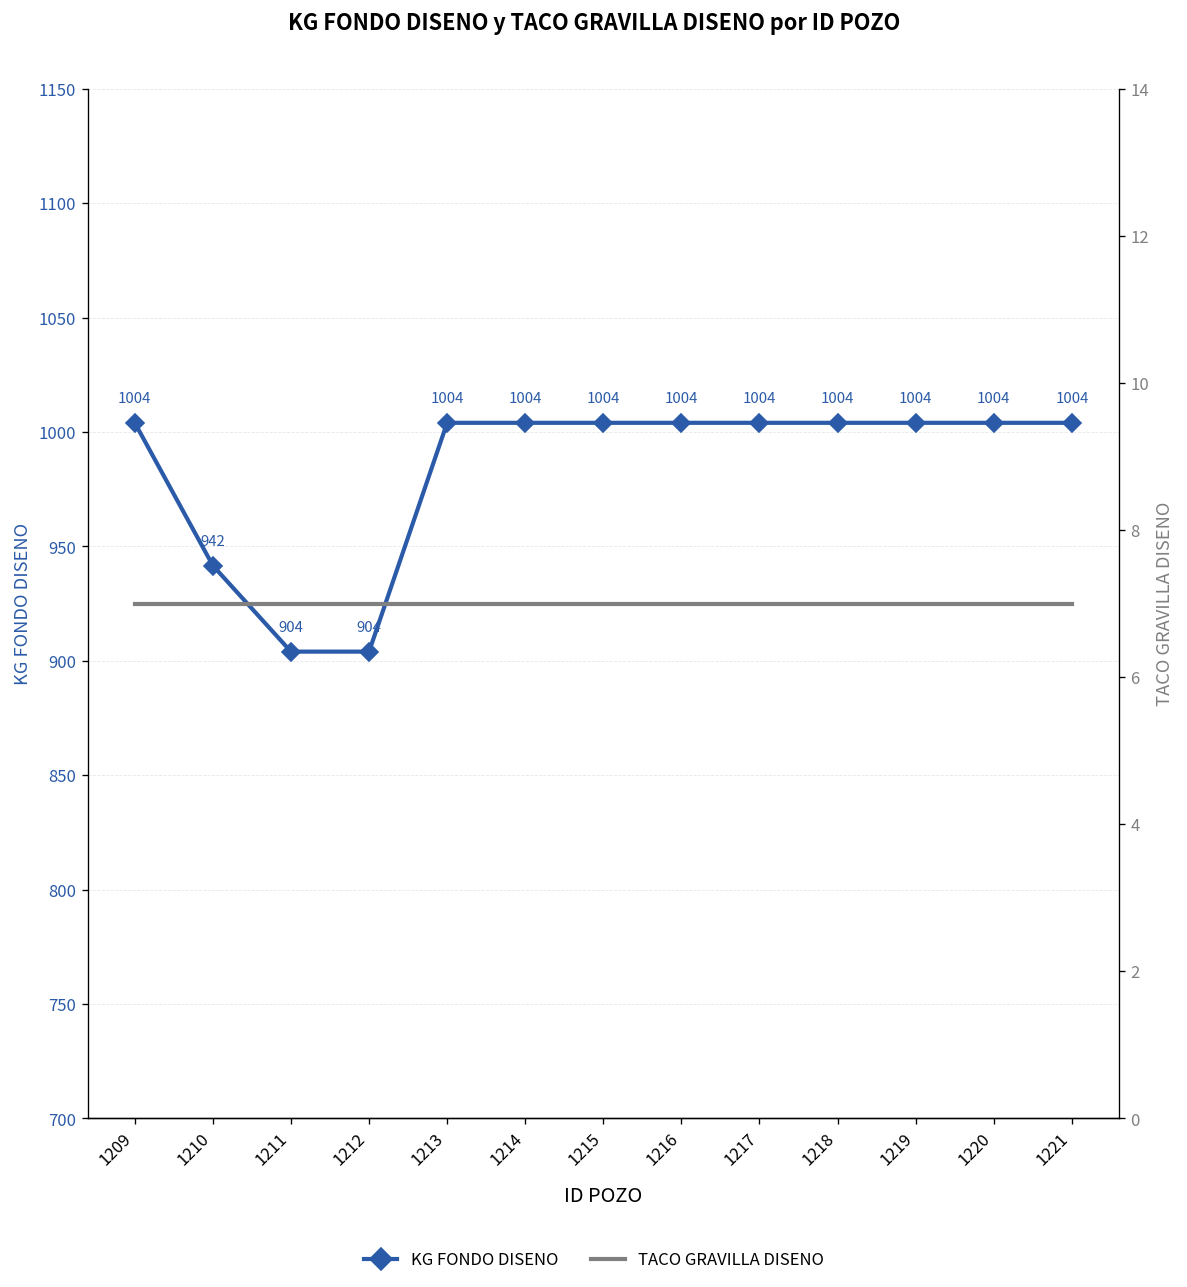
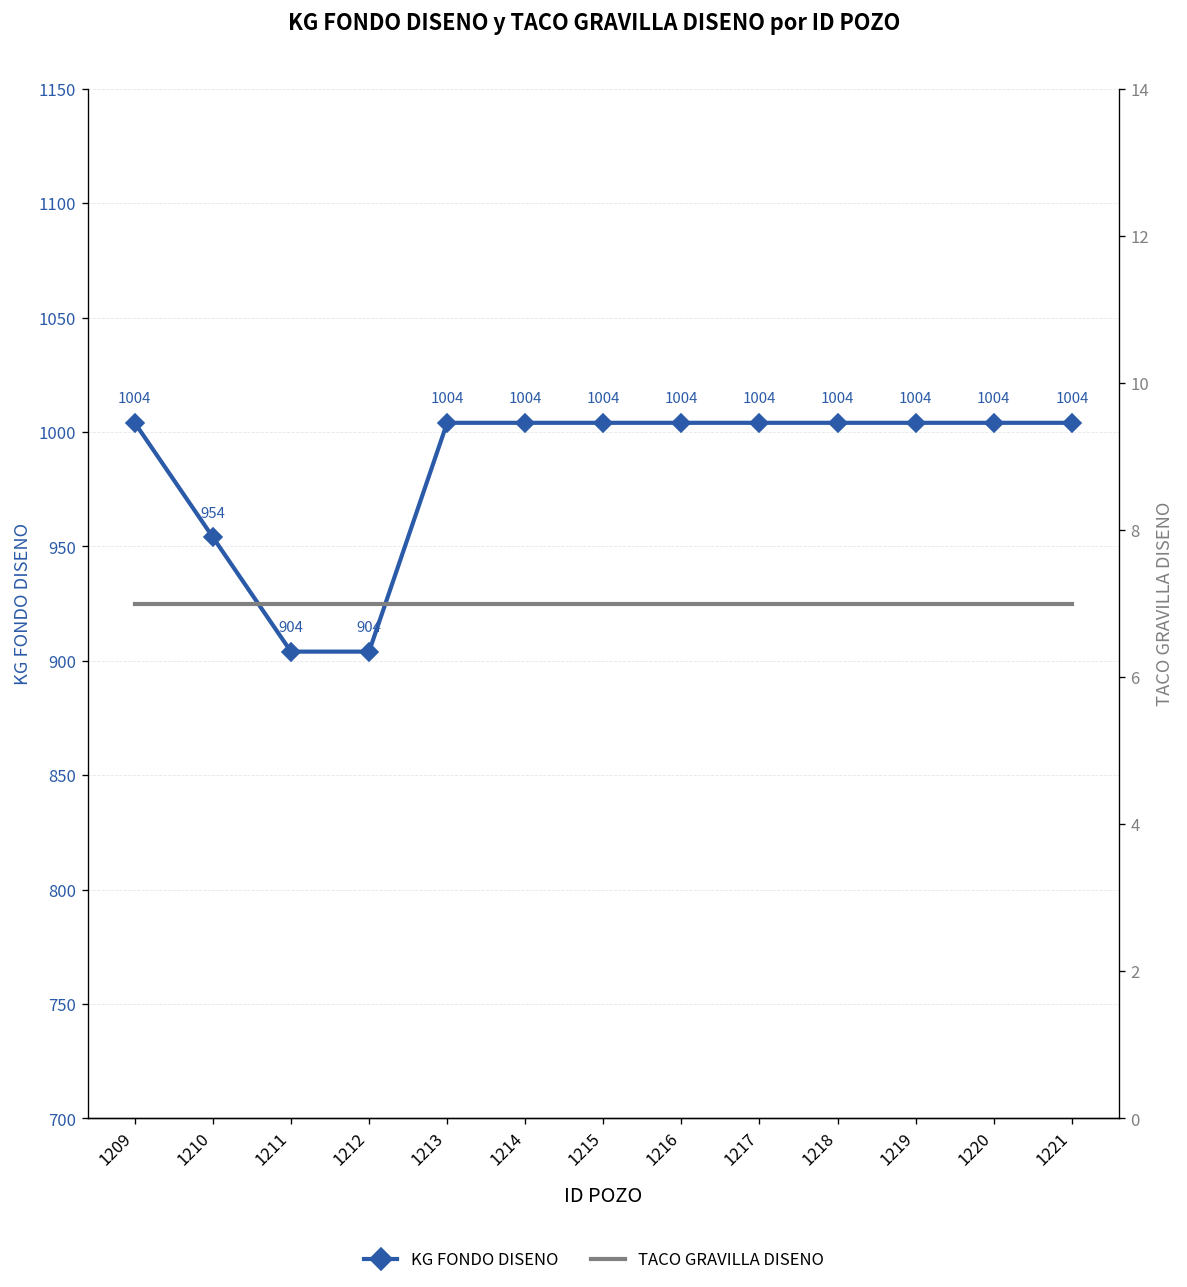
  {
    "KG FONDO DISENO": {
      "1209": 1004,
-     "1210": 942,
+     "1210": 954,
      "1211": 904,
      "1212": 904,
      "1213": 1004,
      "1214": 1004,
      "1215": 1004,
      "1216": 1004,
      "1217": 1004,
      "1218": 1004,
      "1219": 1004,
      "1220": 1004,
      "1221": 1004
    }
  }
